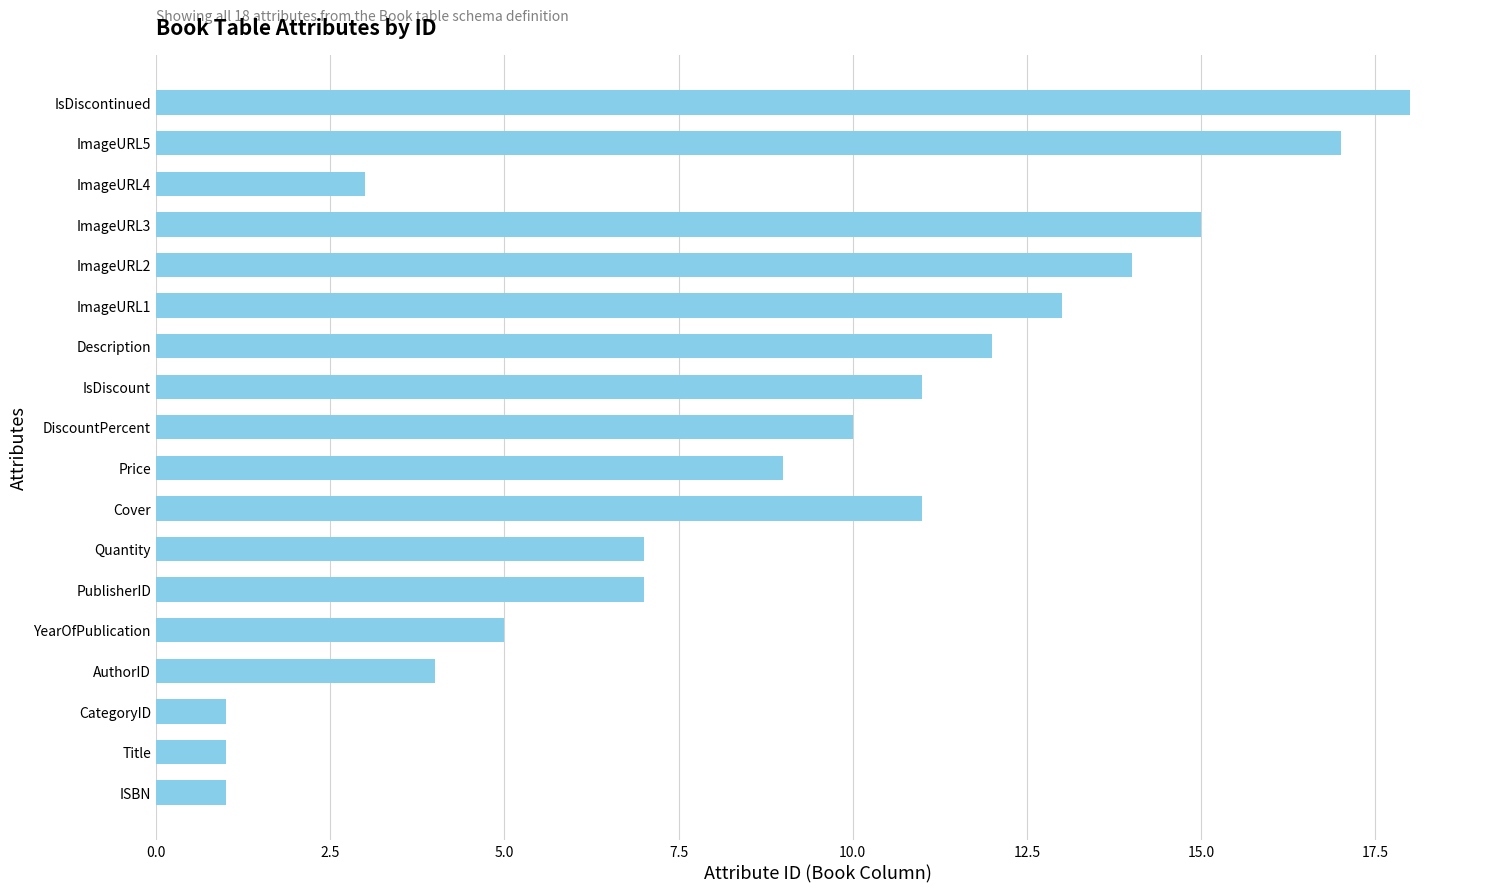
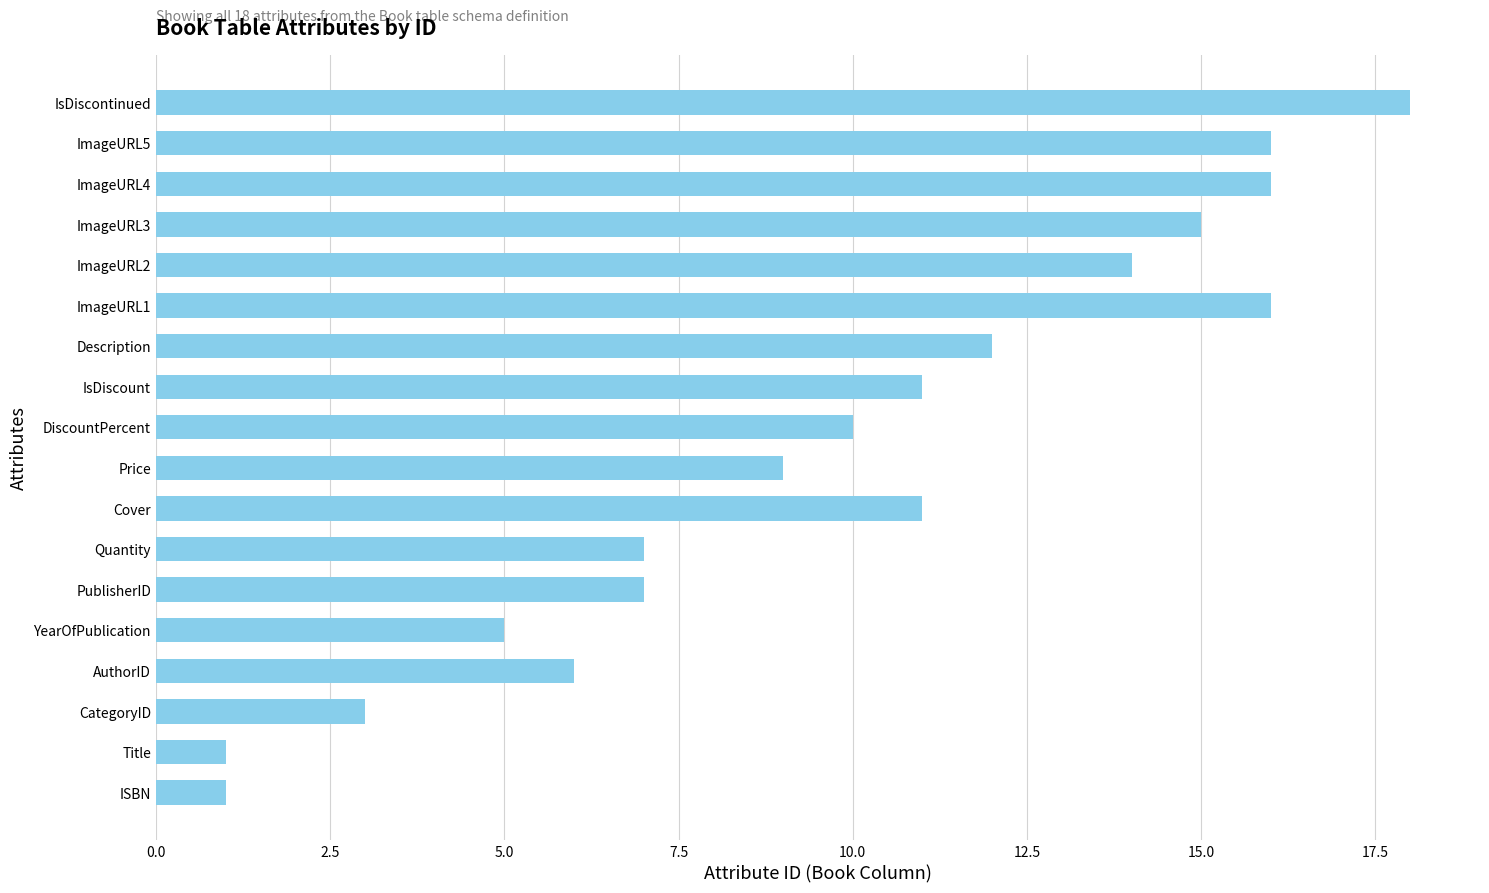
  {
    "IsDiscontinued": 18,
-   "ImageURL5": 17,
-   "ImageURL4": 3,
+   "ImageURL5": 16,
+   "ImageURL4": 16,
    "ImageURL3": 15,
    "ImageURL2": 14,
-   "ImageURL1": 13,
+   "ImageURL1": 16,
    "Description": 12,
    "IsDiscount": 11,
    "DiscountPercent": 10,
    "Price": 9,
    "Cover": 11,
    "Quantity": 7,
    "PublisherID": 7,
    "YearOfPublication": 5,
-   "AuthorID": 4,
-   "CategoryID": 1,
+   "AuthorID": 6,
+   "CategoryID": 3,
    "Title": 1,
    "ISBN": 1
  }
